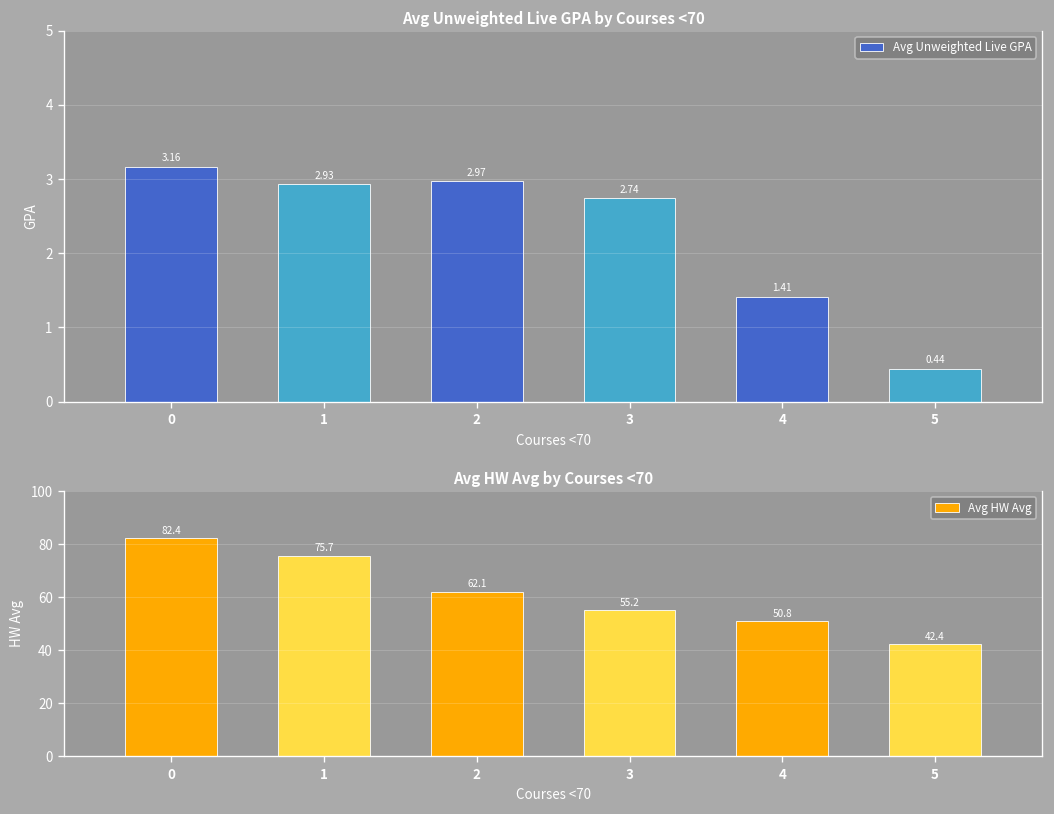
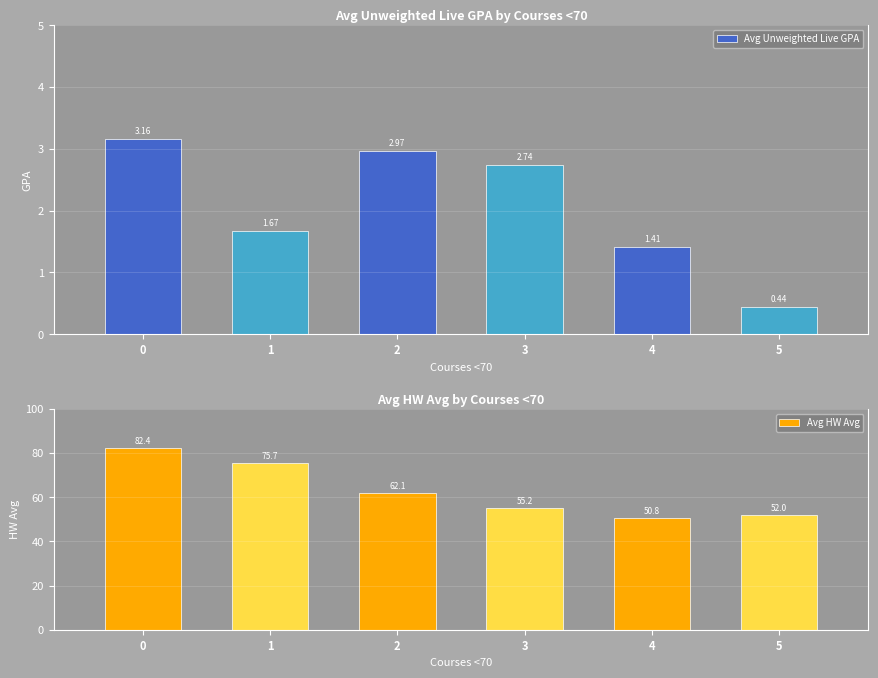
  {
    "Avg Unweighted Live GPA by Courses <70": {
      "0": 3.16,
-     "1": 2.93,
+     "1": 1.67,
      "2": 2.97,
      "3": 2.74,
      "4": 1.41,
      "5": 0.44
    },
    "Avg HW Avg by Courses <70": {
      "0": 82.4,
      "1": 75.7,
      "2": 62.1,
      "3": 55.2,
      "4": 50.8,
-     "5": 42.4
+     "5": 52.0
    }
  }
